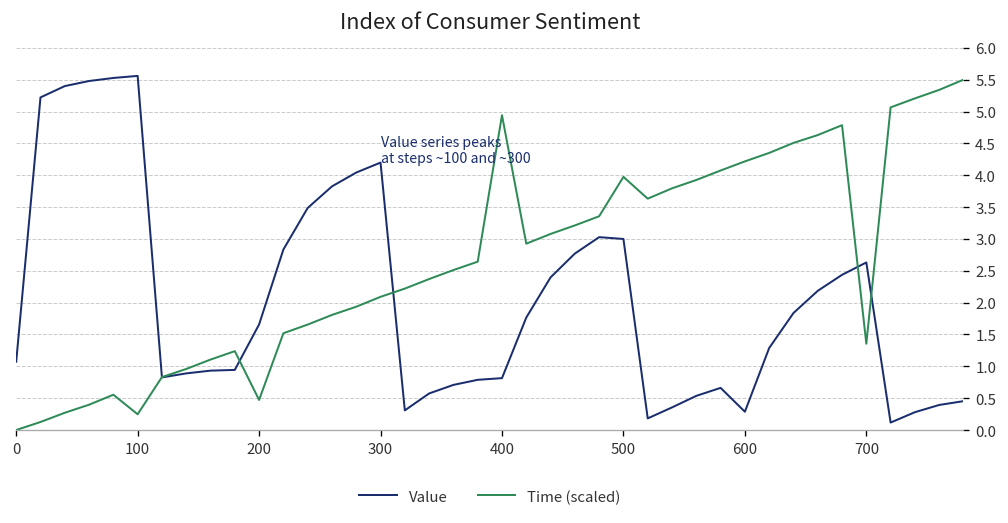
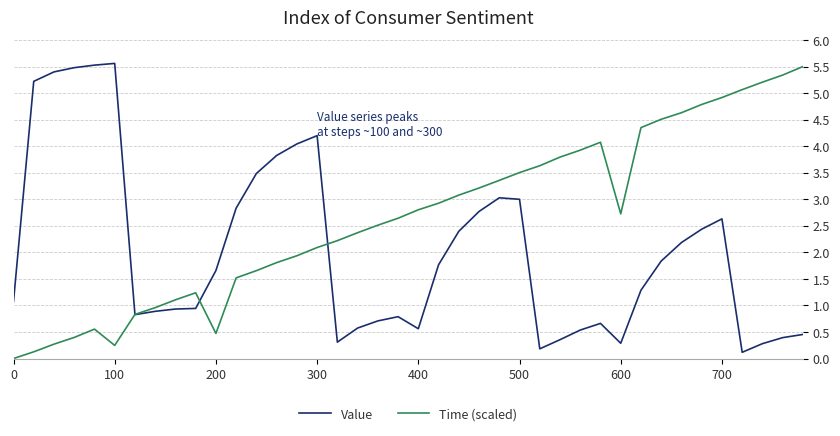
  {
    "Value": {
      "0": 1.1,
      "100": 5.6,
      "200": 1.7,
-     "400": 0.8,
+     "400": 0.6,
      "500": 3.0,
      "600": 0.3,
      "700": 2.6
    },
    "Time (scaled)": {
      "0": 0.0,
      "100": 0.2,
      "200": 0.5,
      "300": 2.1,
-     "400": 4.9,
-     "500": 4.0,
-     "600": 4.2,
-     "700": 1.4
+     "400": 2.8,
+     "500": 3.5,
+     "600": 2.7,
+     "700": 4.9
    }
  }
